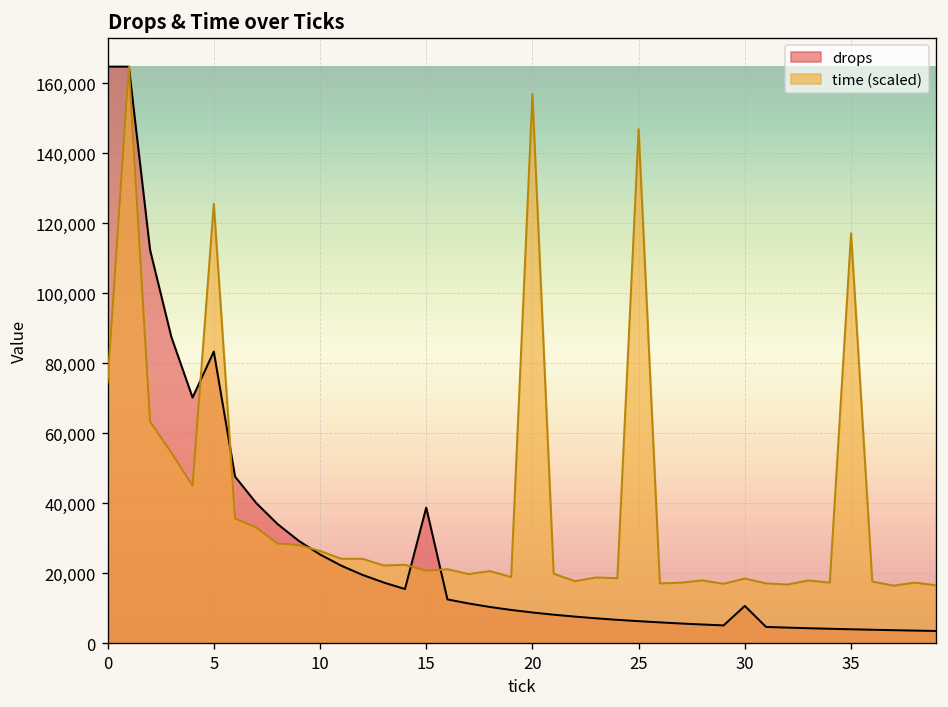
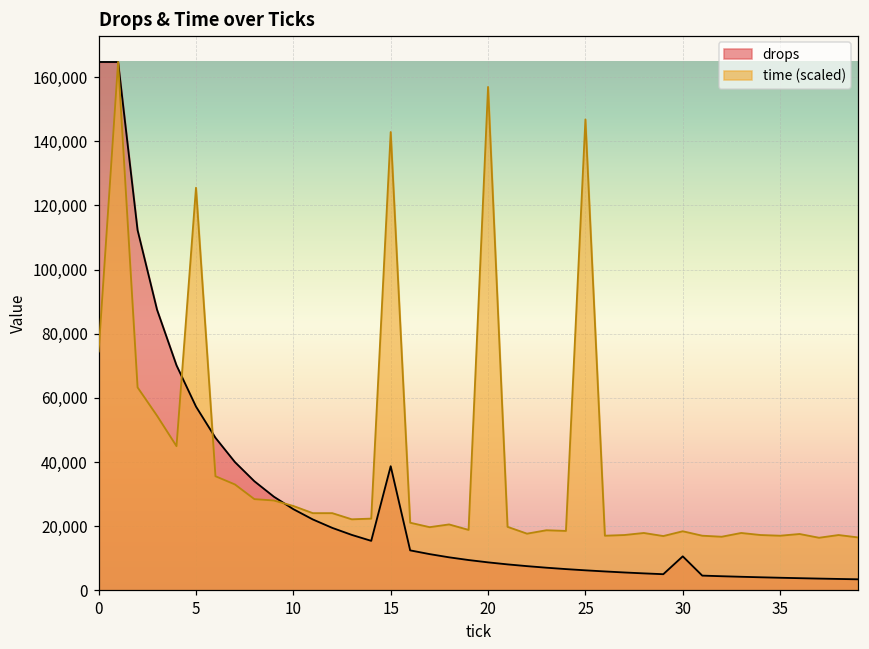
  {
    "drops": {
      "0": "165,000",
-     "5": "83,000",
+     "5": "57,000",
      "10": "25,000",
      "15": "39,000",
      "20": "9,000",
      "25": "6,000",
      "30": "11,000",
      "35": "4,000"
    },
    "time (scaled)": {
      "0": "74,000",
      "5": "125,000",
      "10": "26,000",
-     "15": "21,000",
+     "15": "143,000",
      "20": "157,000",
      "25": "147,000",
      "30": "18,000",
-     "35": "117,000"
+     "35": "17,000"
    }
  }
